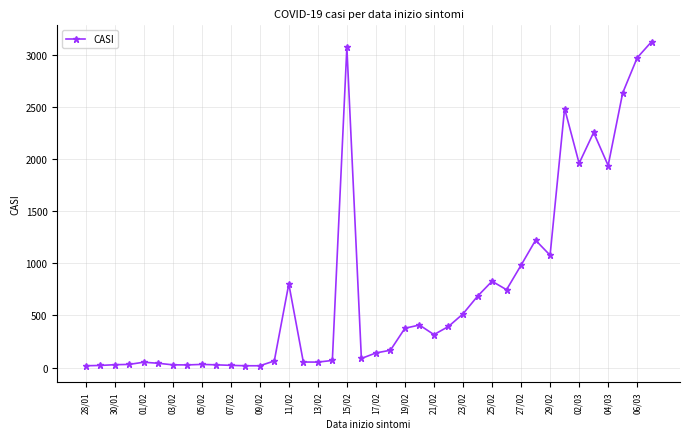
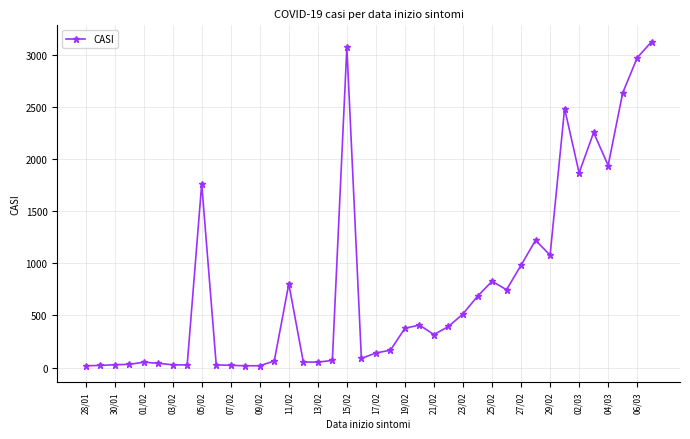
  {
    "28/01": 20,
    "30/01": 30,
    "01/02": 50,
    "03/02": 30,
-   "05/02": 30,
+   "05/02": 1760,
    "07/02": 20,
    "09/02": 20,
    "11/02": 800,
    "13/02": 50,
    "15/02": 3070,
    "17/02": 140,
    "19/02": 380,
    "21/02": 320,
    "23/02": 520,
    "25/02": 830,
    "27/02": 980,
    "29/02": 1080,
-   "02/03": 1960,
+   "02/03": 1870,
    "04/03": 1940,
    "06/03": 2970
  }
